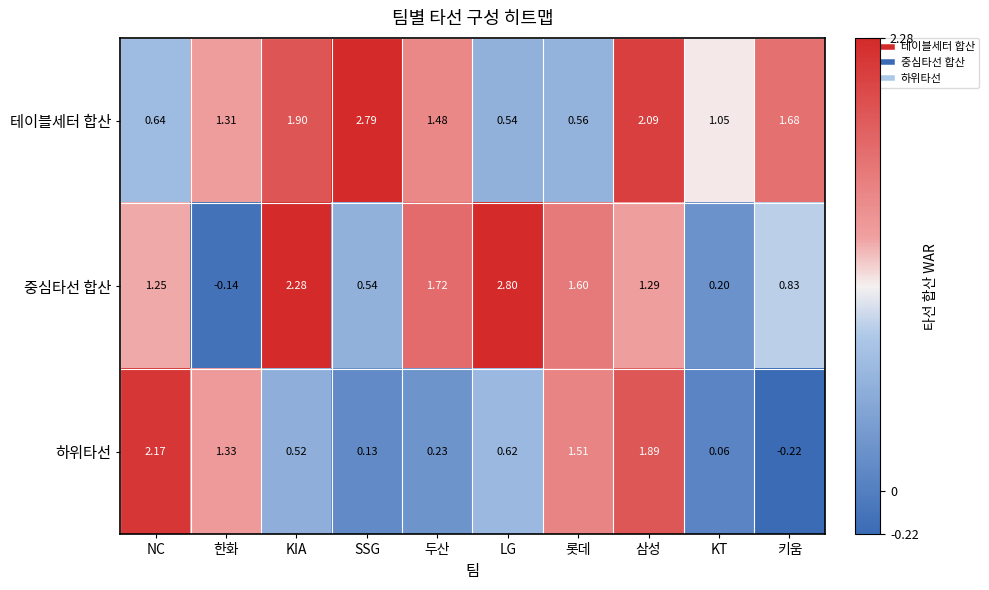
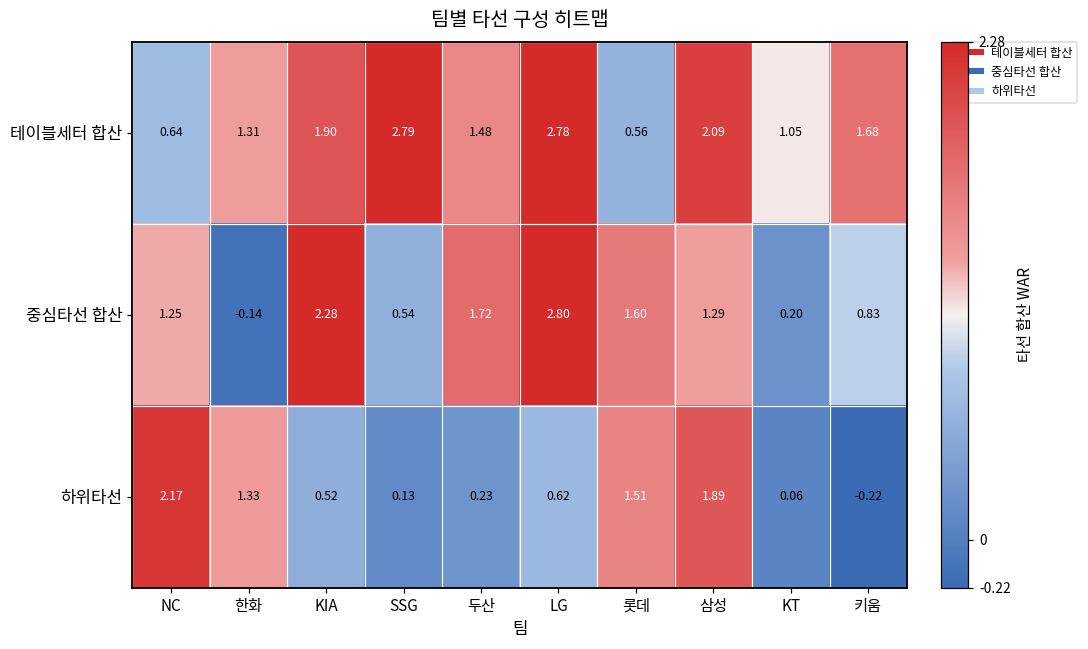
  {
    "테이블세터 합산": {
      "NC": 0.64,
      "한화": 1.31,
      "KIA": 1.90,
      "SSG": 2.79,
      "두산": 1.48,
-     "LG": 0.54,
+     "LG": 2.78,
      "롯데": 0.56,
      "삼성": 2.09,
      "KT": 1.05,
      "키움": 1.68
    },
    "중심타선 합산": {
      "NC": 1.25,
      "한화": -0.14,
      "KIA": 2.28,
      "SSG": 0.54,
      "두산": 1.72,
      "LG": 2.80,
      "롯데": 1.60,
      "삼성": 1.29,
      "KT": 0.20,
      "키움": 0.83
    },
    "하위타선": {
      "NC": 2.17,
      "한화": 1.33,
      "KIA": 0.52,
      "SSG": 0.13,
      "두산": 0.23,
      "LG": 0.62,
      "롯데": 1.51,
      "삼성": 1.89,
      "KT": 0.06,
      "키움": -0.22
    }
  }
